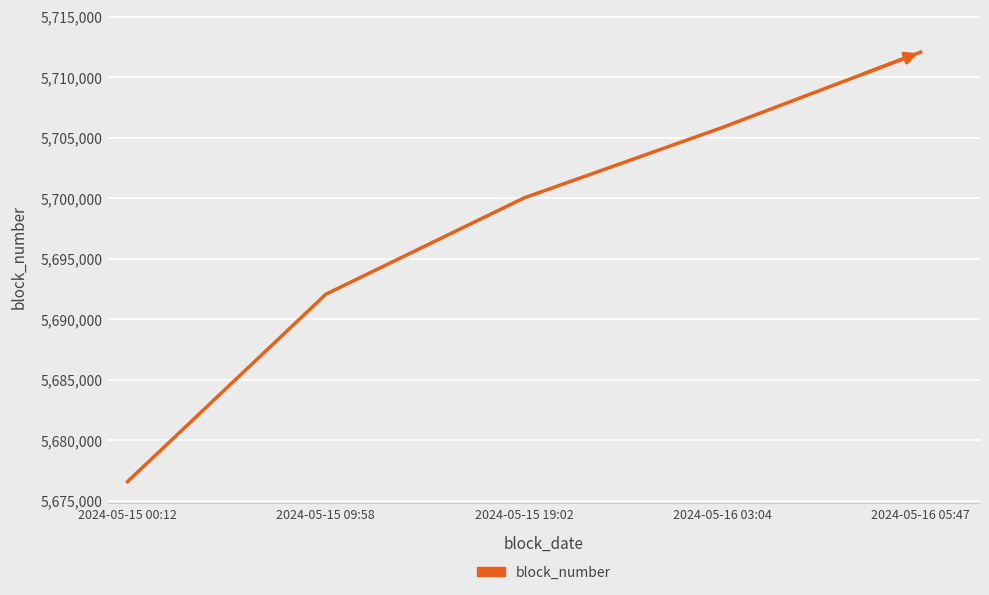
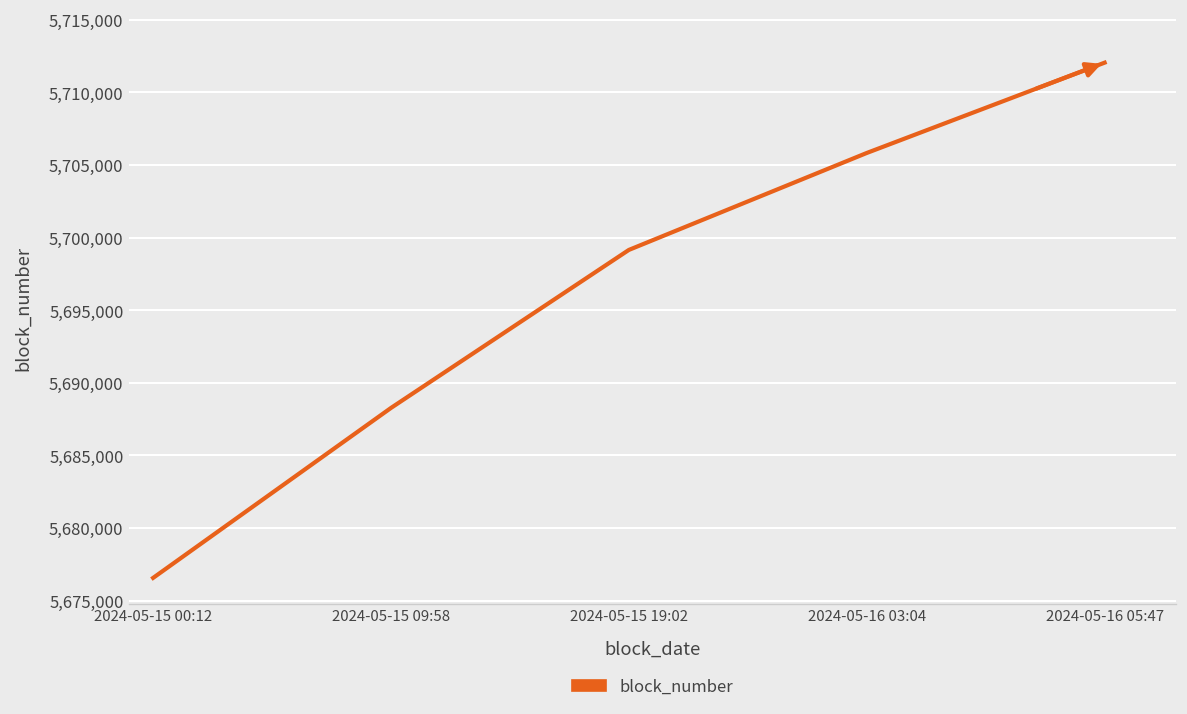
  {
    "2024-05-15 00:12": "5,676,600",
-   "2024-05-15 09:58": "5,692,000",
-   "2024-05-15 19:02": "5,700,000",
+   "2024-05-15 09:58": "5,688,300",
+   "2024-05-15 19:02": "5,699,200",
    "2024-05-16 03:04": "5,705,800",
    "2024-05-16 05:47": "5,712,100"
  }
